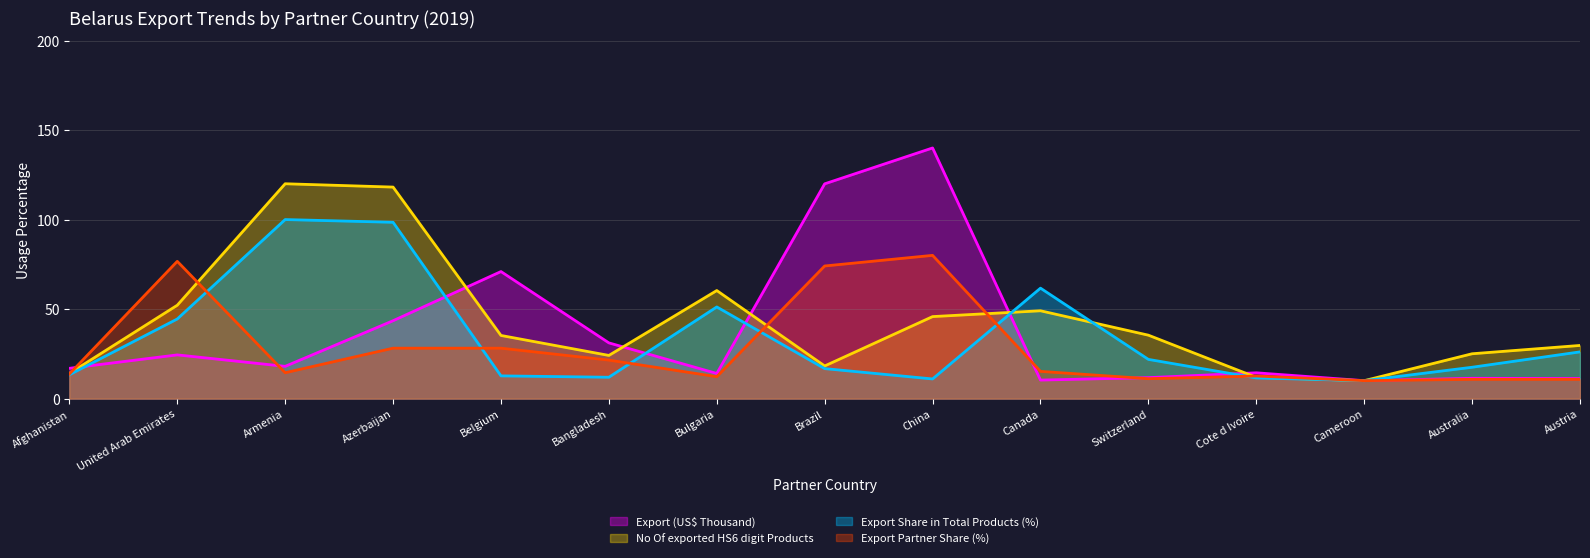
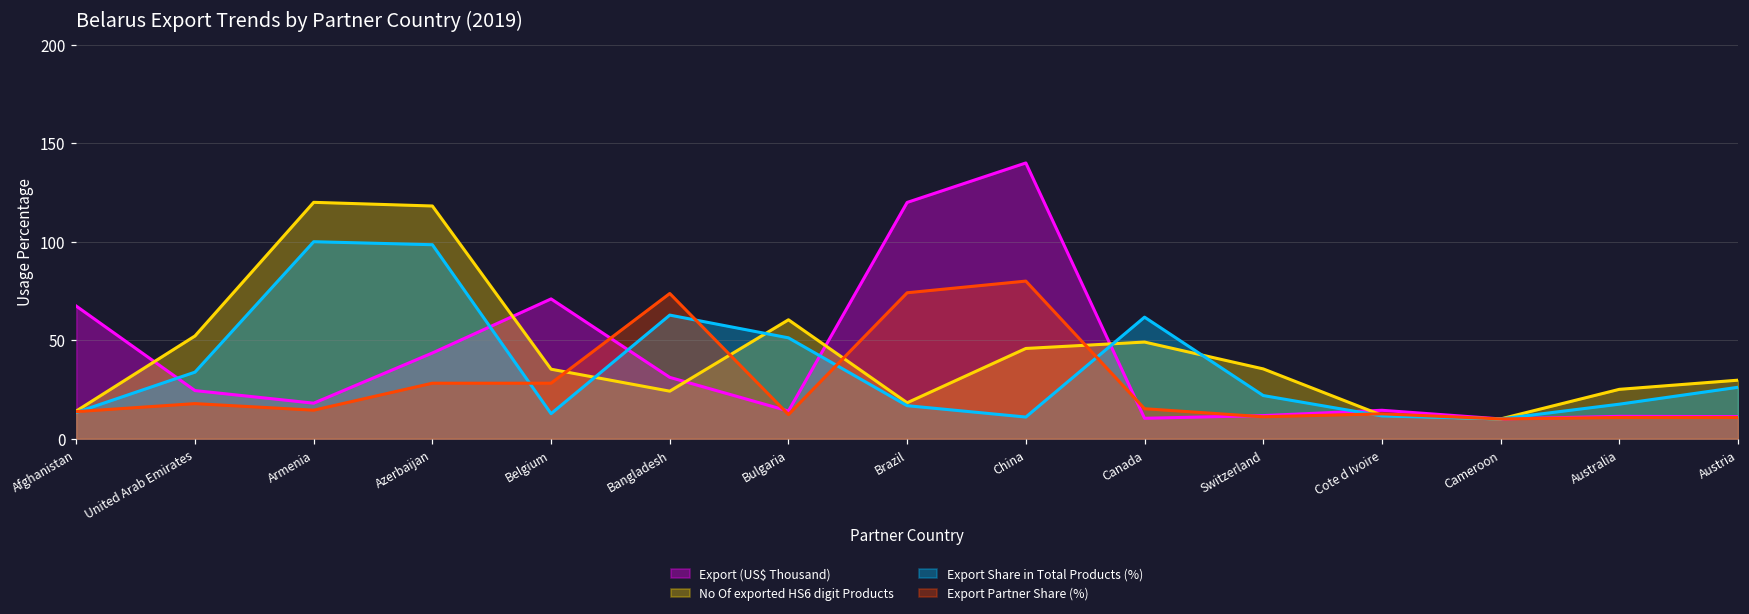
  {
    "Export (US$ Thousand)": {
-     "Afghanistan": 17,
+     "Afghanistan": 67,
      "United Arab Emirates": 24,
      "Armenia": 18,
      "Azerbaijan": 43,
      "Belgium": 71,
      "Bangladesh": 31,
      "Bulgaria": 14,
      "Brazil": 120,
      "China": 140,
      "Canada": 10,
      "Cote d Ivoire": 14
    },
    "No Of exported HS6 digit Products": {
      "United Arab Emirates": 52,
      "Armenia": 120,
      "Azerbaijan": 118,
      "Belgium": 35,
      "Bangladesh": 24,
      "Bulgaria": 60,
      "Brazil": 18,
      "China": 46,
      "Canada": 49,
      "Switzerland": 35,
      "Australia": 25,
      "Austria": 30
    },
    "Export Share in Total Products (%)": {
-     "United Arab Emirates": 44,
+     "United Arab Emirates": 34,
      "Armenia": 100,
      "Azerbaijan": 98,
      "Belgium": 13,
-     "Bangladesh": 12,
+     "Bangladesh": 63,
      "Bulgaria": 51,
      "Brazil": 17,
      "China": 11,
      "Canada": 62,
      "Switzerland": 22,
      "Australia": 17,
      "Austria": 26
    },
    "Export Partner Share (%)": {
-     "United Arab Emirates": 77,
+     "United Arab Emirates": 18,
      "Armenia": 14,
      "Azerbaijan": 28,
      "Belgium": 28,
-     "Bangladesh": 21,
+     "Bangladesh": 74,
      "Bulgaria": 12,
      "Brazil": 74,
      "China": 80,
      "Canada": 15
    }
  }
